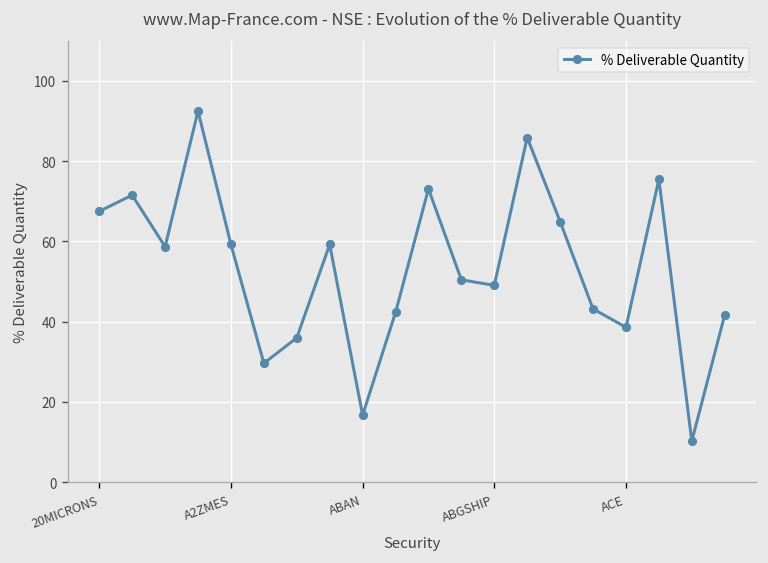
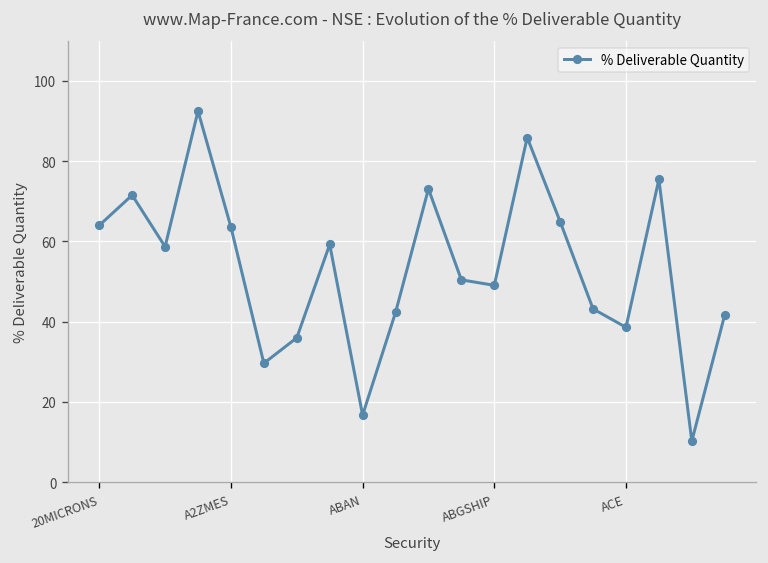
  {
-   "20MICRONS": 68,
-   "A2ZMES": 59,
+   "20MICRONS": 64,
+   "A2ZMES": 64,
    "ABAN": 17,
    "ABGSHIP": 49,
    "ACE": 39
  }
